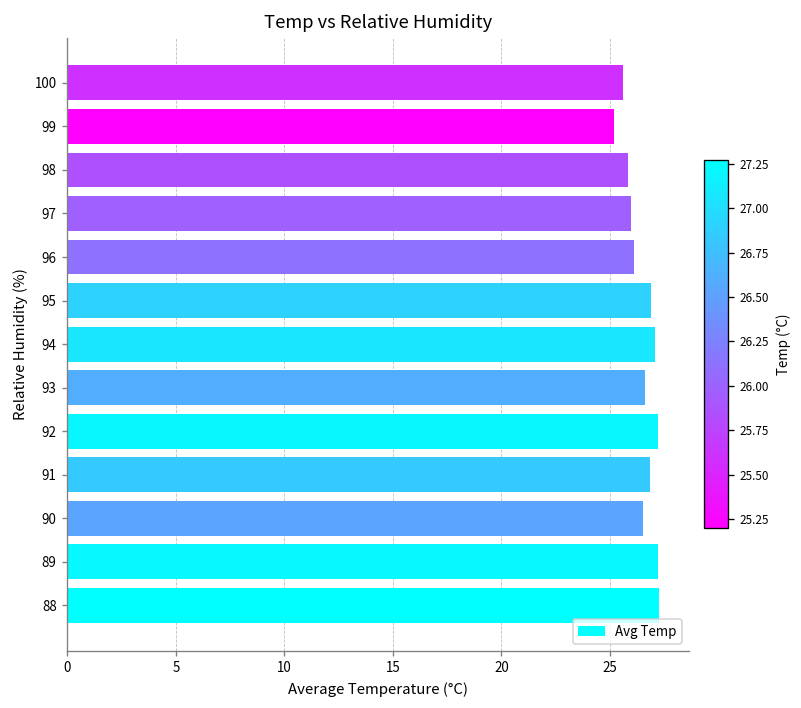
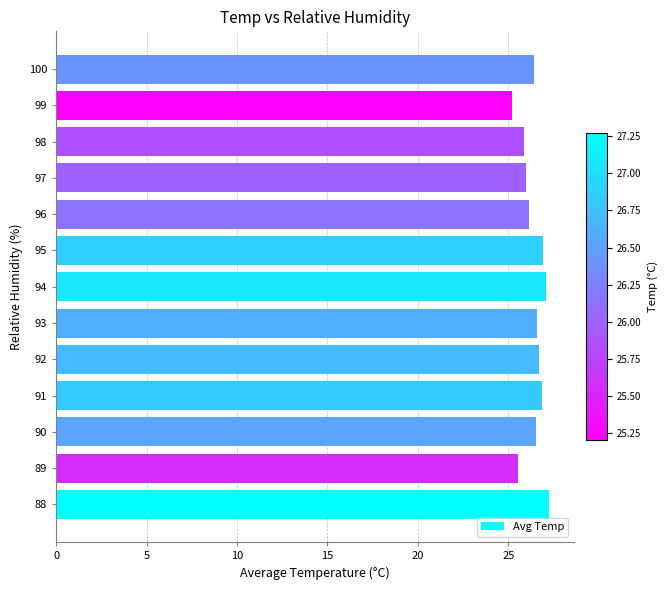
  {
-   "100": 25.6,
+   "100": 26.4,
    "99": 25.2,
    "98": 25.9,
    "97": 26.0,
    "96": 26.1,
    "95": 26.9,
    "94": 27.1,
    "93": 26.6,
-   "92": 27.2,
+   "92": 26.7,
    "91": 26.8,
    "90": 26.5,
-   "89": 27.2,
+   "89": 25.6,
    "88": 27.3
  }
